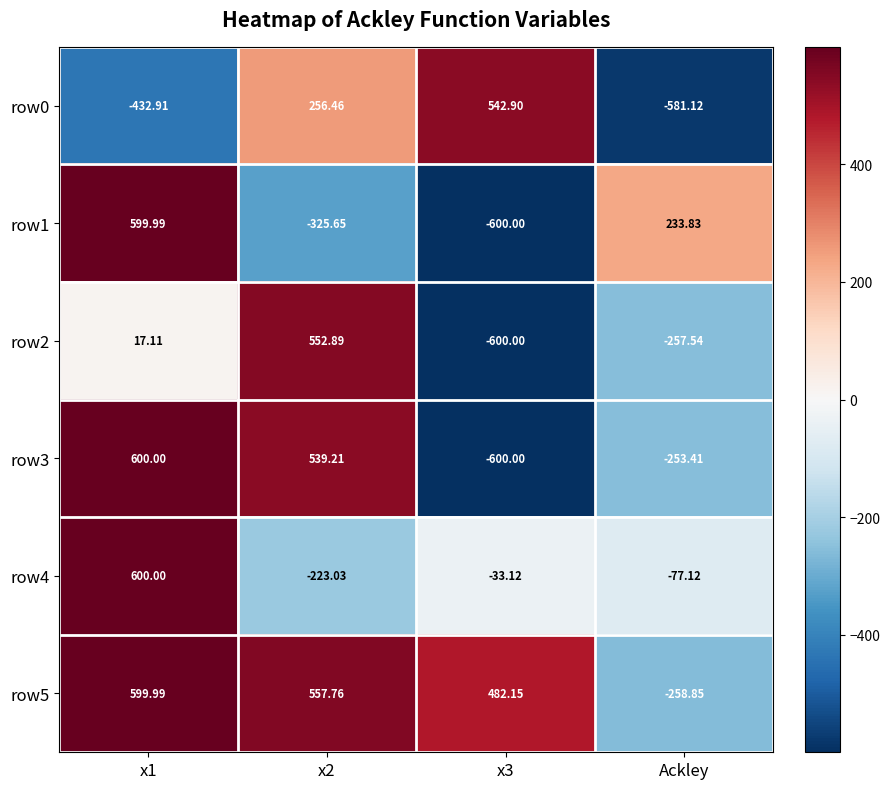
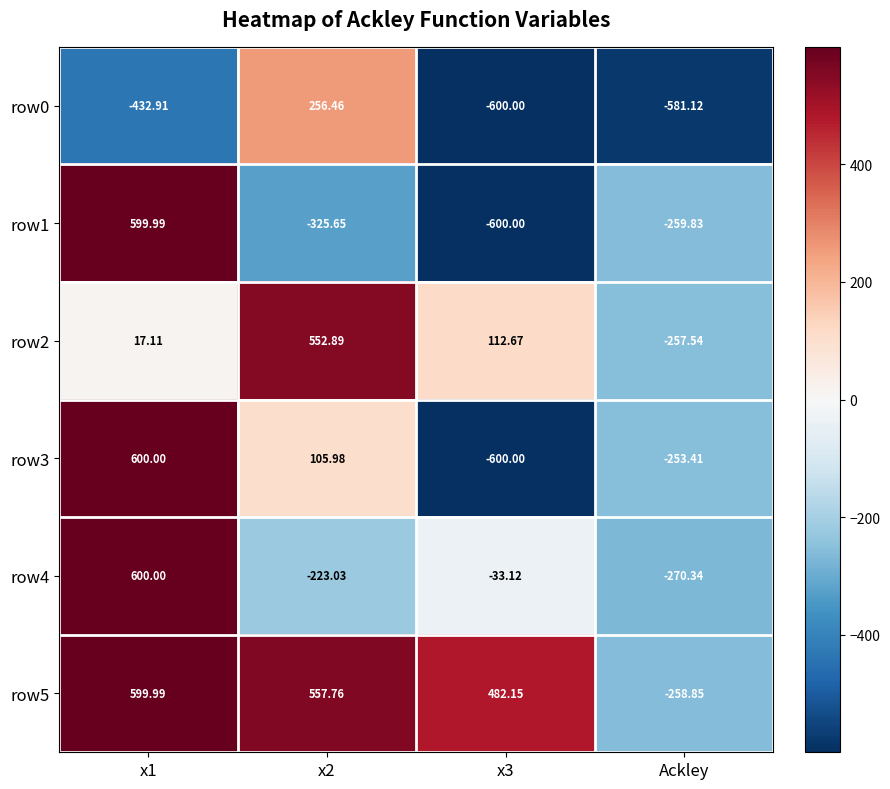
  {
    "row0": {
      "x1": -432.91,
      "x2": 256.46,
-     "x3": 542.90,
+     "x3": -600.00,
      "Ackley": -581.12
    },
    "row1": {
      "x1": 599.99,
      "x2": -325.65,
      "x3": -600.00,
-     "Ackley": 233.83
+     "Ackley": -259.83
    },
    "row2": {
      "x1": 17.11,
      "x2": 552.89,
-     "x3": -600.00,
+     "x3": 112.67,
      "Ackley": -257.54
    },
    "row3": {
      "x1": 600.00,
-     "x2": 539.21,
+     "x2": 105.98,
      "x3": -600.00,
      "Ackley": -253.41
    },
    "row4": {
      "x1": 600.00,
      "x2": -223.03,
      "x3": -33.12,
-     "Ackley": -77.12
+     "Ackley": -270.34
    },
    "row5": {
      "x1": 599.99,
      "x2": 557.76,
      "x3": 482.15,
      "Ackley": -258.85
    }
  }
